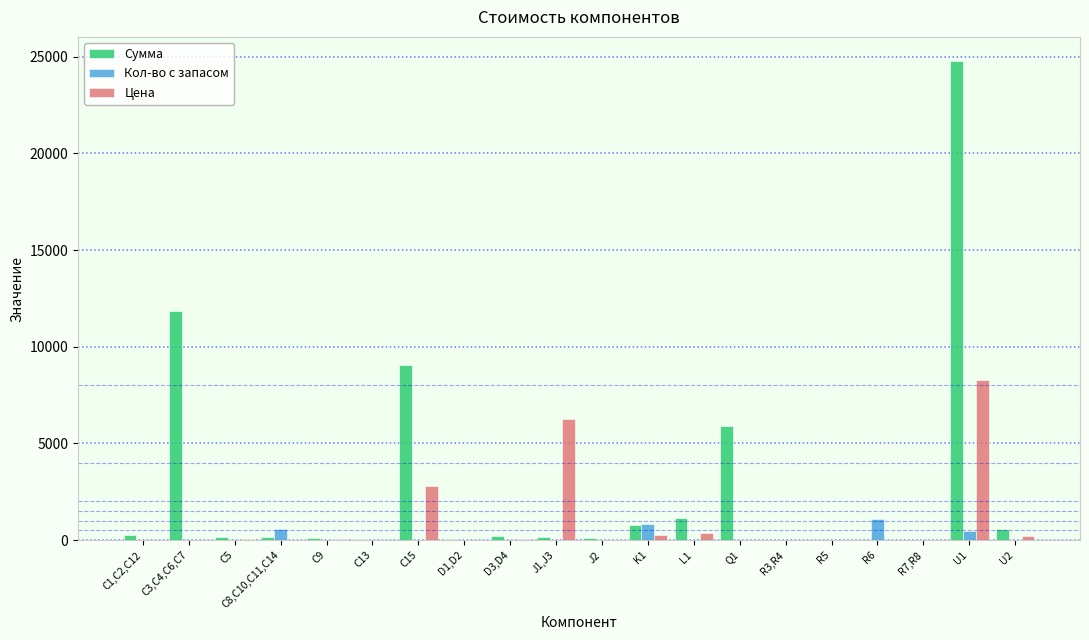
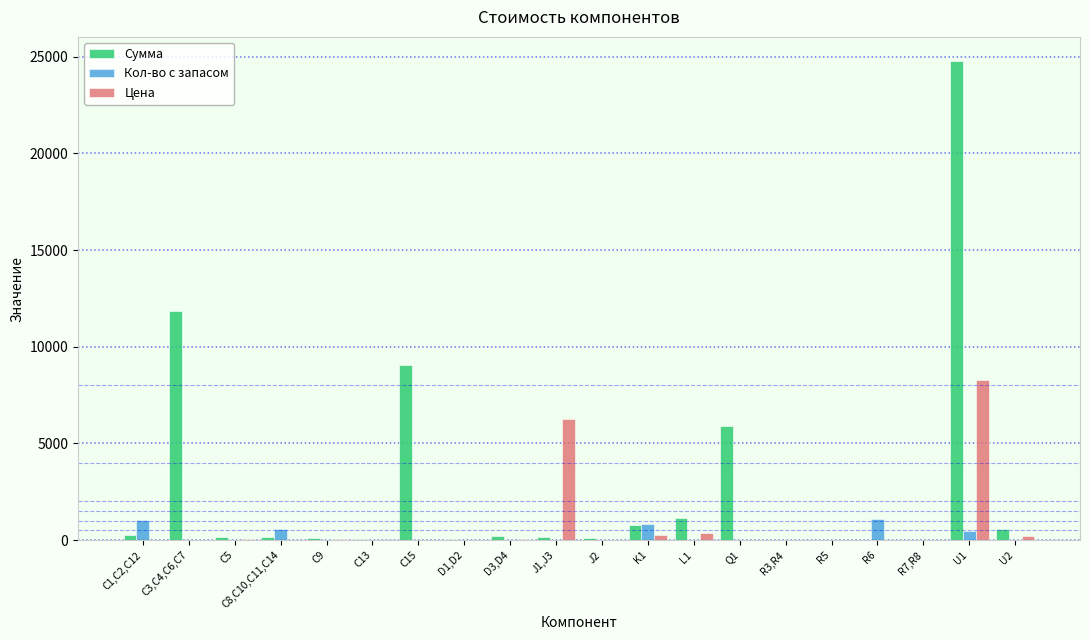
  {
    "Сумма": {
      "C1,C2,C12": 300,
      "C3,C4,C6,C7": 11900,
      "C5": 200,
      "C8,C10,C11,C14": 200,
      "C15": 9100,
      "D3,D4": 200,
      "J1,J3": 200,
      "K1": 800,
      "L1": 1100,
      "Q1": 5900,
      "U1": 24800,
      "U2": 600
    },
    "Кол-во с запасом": {
-     "C1,C2,C12": 0,
+     "C1,C2,C12": 1000,
      "C8,C10,C11,C14": 600,
      "K1": 800,
      "R6": 1100,
      "U1": 500
    },
    "Цена": {
-     "C15": 2800,
+     "C15": 0,
      "J1,J3": 6300,
      "K1": 300,
      "L1": 400,
      "U1": 8300,
      "U2": 200
    }
  }
